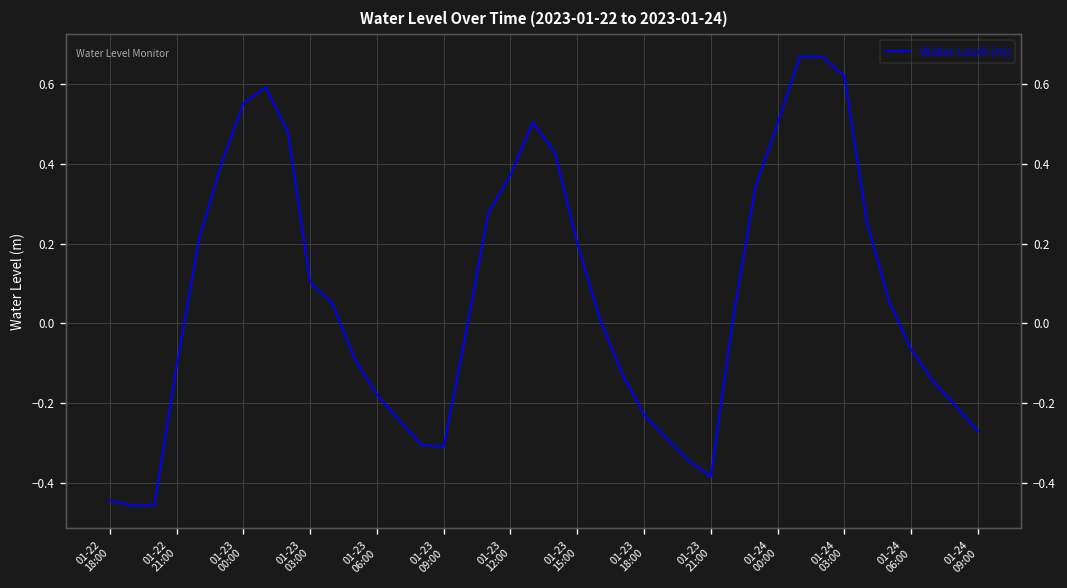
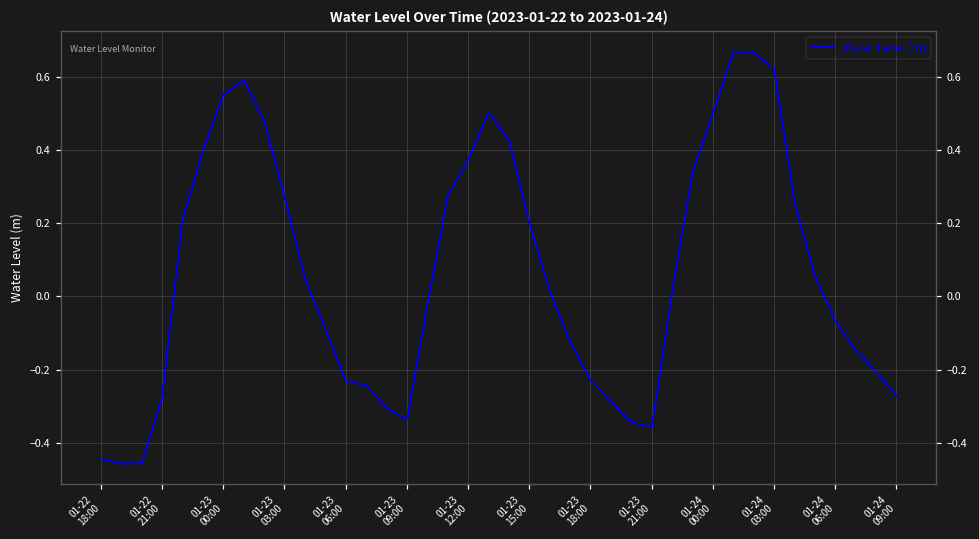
  {
    "01-22 18:00": -0.44,
-   "01-22 21:00": -0.11,
+   "01-22 21:00": -0.28,
    "01-23 00:00": 0.55,
-   "01-23 03:00": 0.10,
-   "01-23 06:00": -0.18,
-   "01-23 09:00": -0.31,
+   "01-23 03:00": 0.27,
+   "01-23 06:00": -0.23,
+   "01-23 09:00": -0.34,
    "01-23 12:00": 0.37,
    "01-23 15:00": 0.20,
    "01-23 18:00": -0.23,
-   "01-23 21:00": -0.38,
+   "01-23 21:00": -0.36,
    "01-24 00:00": 0.50,
    "01-24 03:00": 0.62,
    "01-24 06:00": -0.07,
    "01-24 09:00": -0.27
  }
